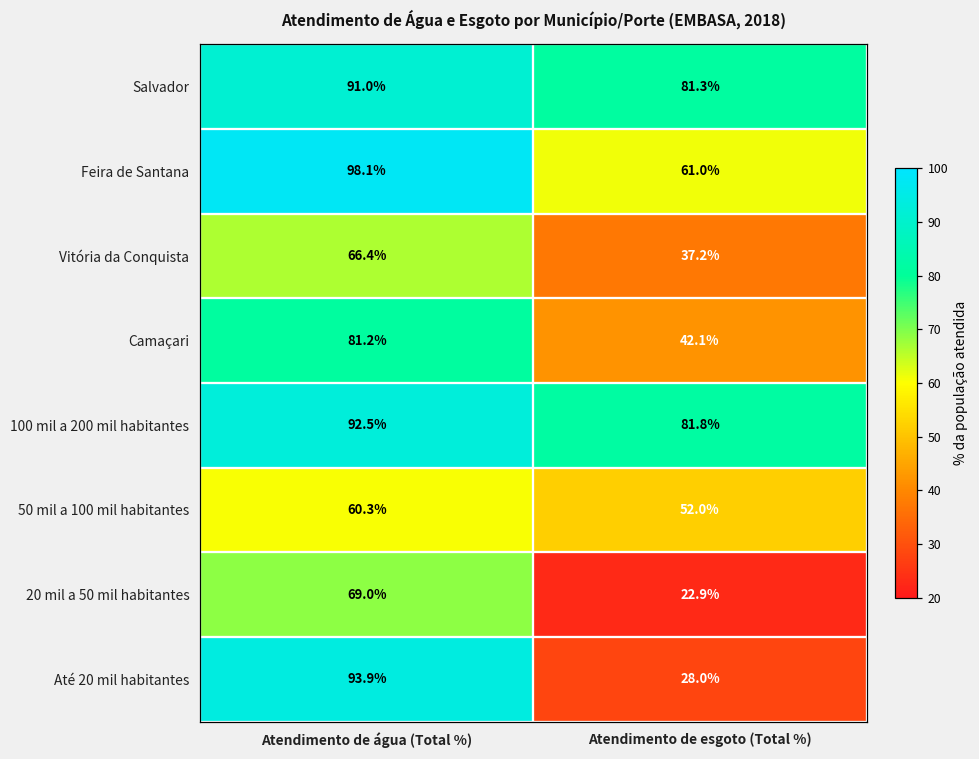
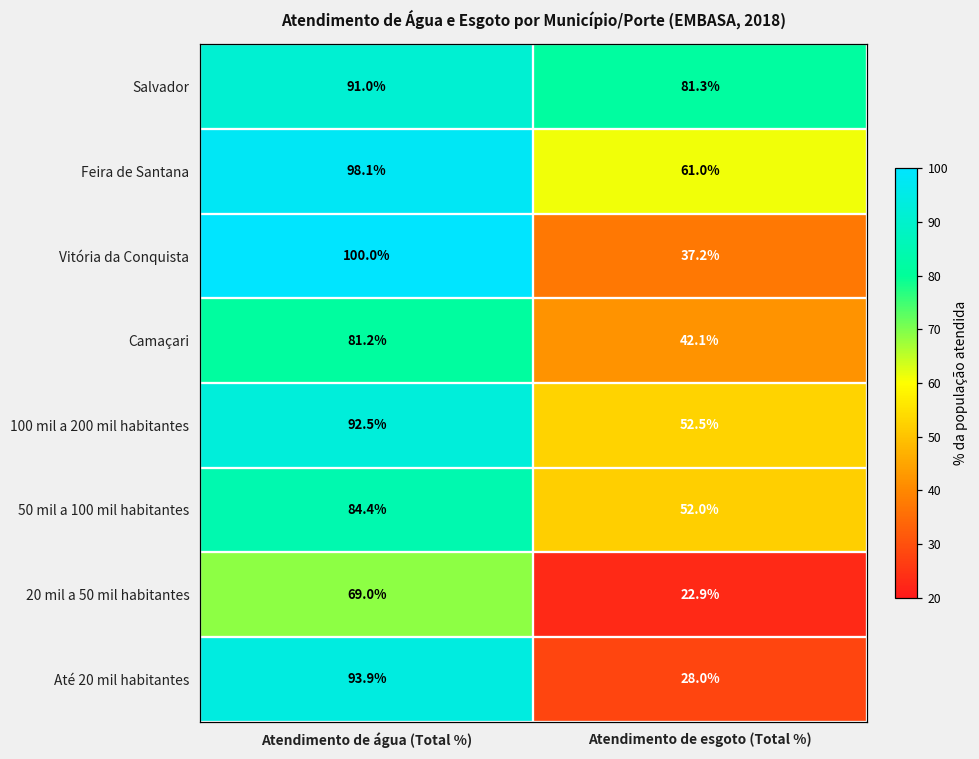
  {
    "Salvador": {
      "Atendimento de água (Total %)": "91.0%",
      "Atendimento de esgoto (Total %)": "81.3%"
    },
    "Feira de Santana": {
      "Atendimento de água (Total %)": "98.1%",
      "Atendimento de esgoto (Total %)": "61.0%"
    },
    "Vitória da Conquista": {
-     "Atendimento de água (Total %)": "66.4%",
+     "Atendimento de água (Total %)": "100.0%",
      "Atendimento de esgoto (Total %)": "37.2%"
    },
    "Camaçari": {
      "Atendimento de água (Total %)": "81.2%",
      "Atendimento de esgoto (Total %)": "42.1%"
    },
    "100 mil a 200 mil habitantes": {
      "Atendimento de água (Total %)": "92.5%",
-     "Atendimento de esgoto (Total %)": "81.8%"
+     "Atendimento de esgoto (Total %)": "52.5%"
    },
    "50 mil a 100 mil habitantes": {
-     "Atendimento de água (Total %)": "60.3%",
+     "Atendimento de água (Total %)": "84.4%",
      "Atendimento de esgoto (Total %)": "52.0%"
    },
    "20 mil a 50 mil habitantes": {
      "Atendimento de água (Total %)": "69.0%",
      "Atendimento de esgoto (Total %)": "22.9%"
    },
    "Até 20 mil habitantes": {
      "Atendimento de água (Total %)": "93.9%",
      "Atendimento de esgoto (Total %)": "28.0%"
    }
  }
